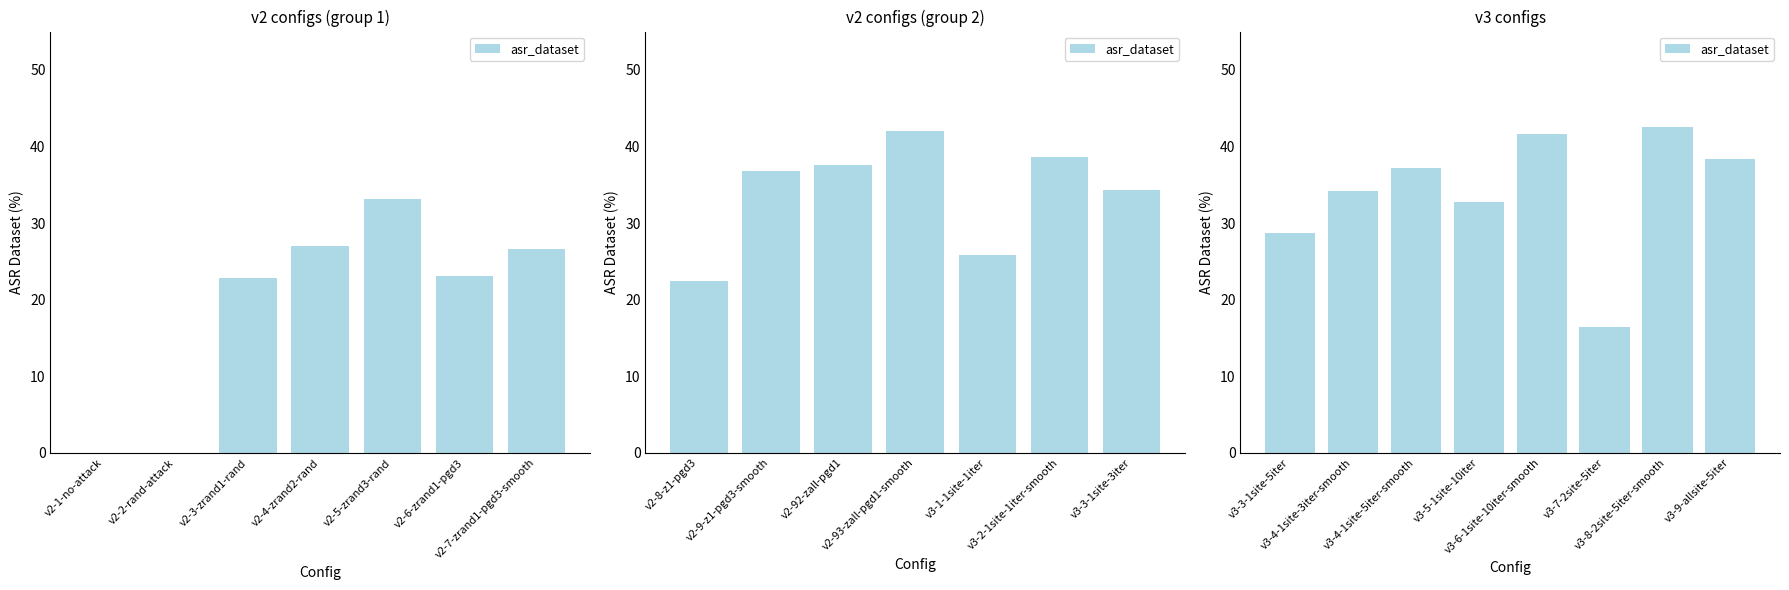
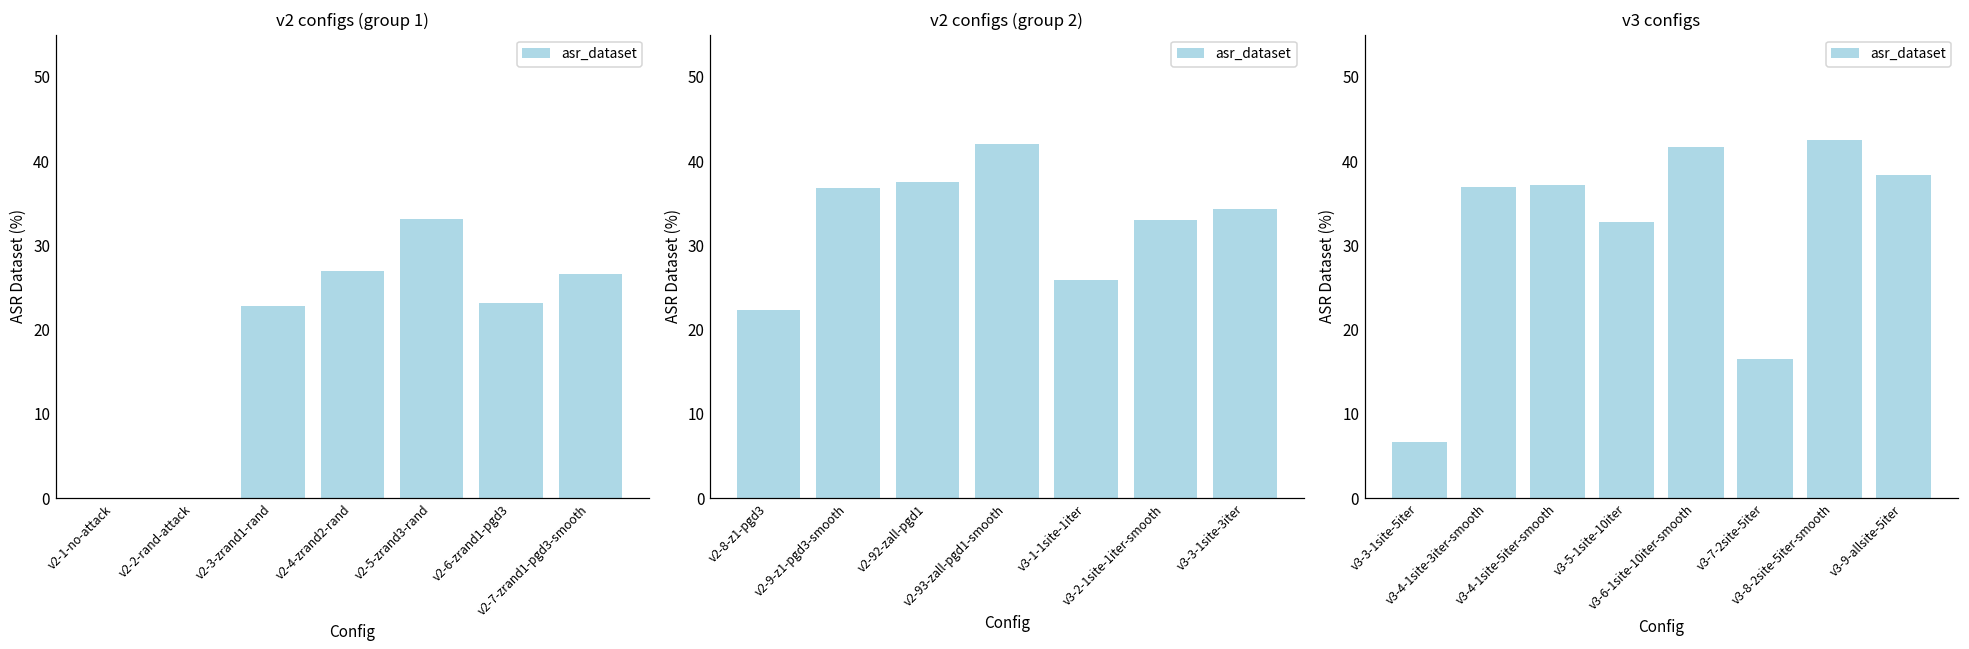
  {
    "v2 configs (group 1)": {
      "v2-1-no-attack": 0,
      "v2-2-rand-attack": 0,
      "v2-3-zrand1-rand": 23,
      "v2-4-zrand2-rand": 27,
      "v2-5-zrand3-rand": 33,
      "v2-6-zrand1-pgd3": 23,
      "v2-7-zrand1-pgd3-smooth": 27
    },
    "v2 configs (group 2)": {
      "v2-8-z1-pgd3": 22,
      "v2-9-z1-pgd3-smooth": 37,
      "v2-92-zall-pgd1": 38,
      "v2-93-zall-pgd1-smooth": 42,
      "v3-1-1site-1iter": 26,
-     "v3-2-1site-1iter-smooth": 39,
+     "v3-2-1site-1iter-smooth": 33,
      "v3-3-1site-3iter": 34
    },
    "v3 configs": {
-     "v3-3-1site-5iter": 29,
-     "v3-4-1site-3iter-smooth": 34,
+     "v3-3-1site-5iter": 7,
+     "v3-4-1site-3iter-smooth": 37,
      "v3-4-1site-5iter-smooth": 37,
      "v3-5-1site-10iter": 33,
      "v3-6-1site-10iter-smooth": 42,
      "v3-7-2site-5iter": 16,
      "v3-8-2site-5iter-smooth": 43,
      "v3-9-allsite-5iter": 38
    }
  }
